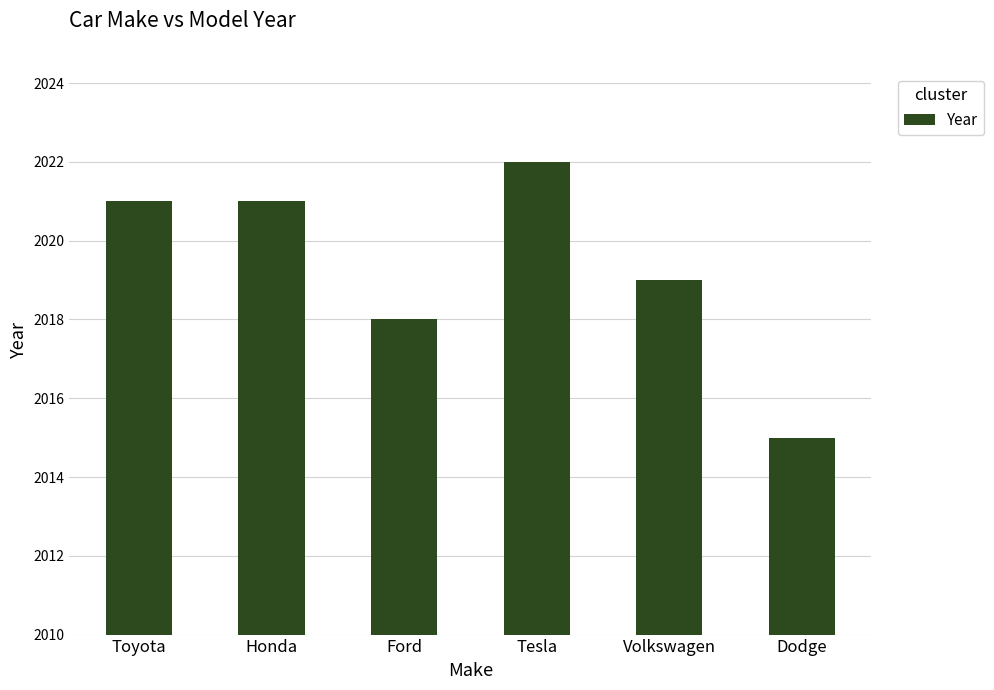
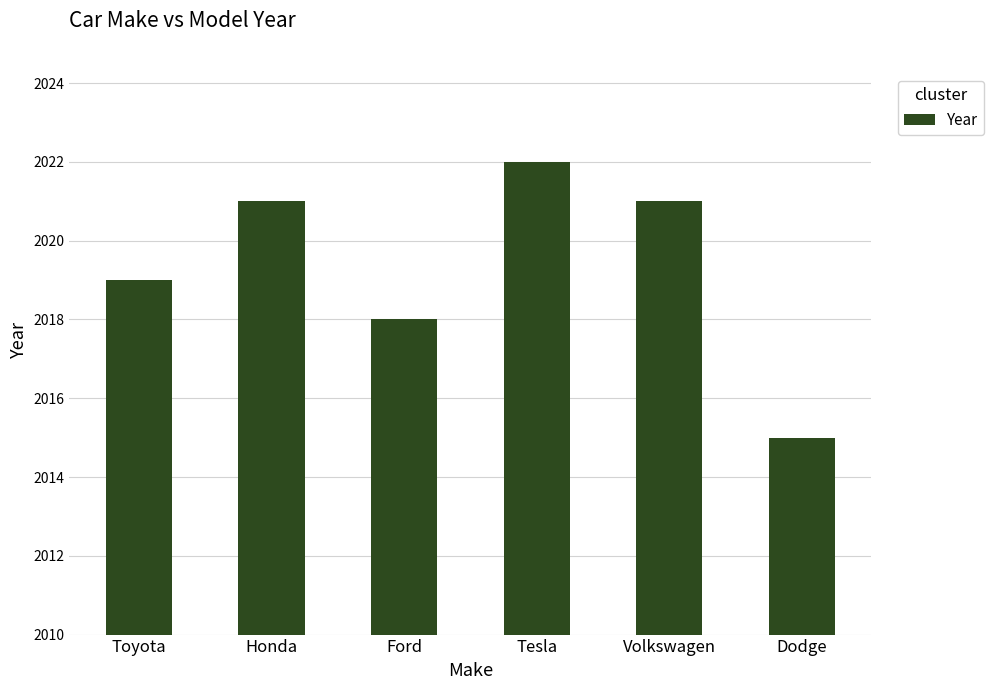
  {
-   "Toyota": 2021,
+   "Toyota": 2019,
    "Honda": 2021,
    "Ford": 2018,
    "Tesla": 2022,
-   "Volkswagen": 2019,
+   "Volkswagen": 2021,
    "Dodge": 2015
  }
